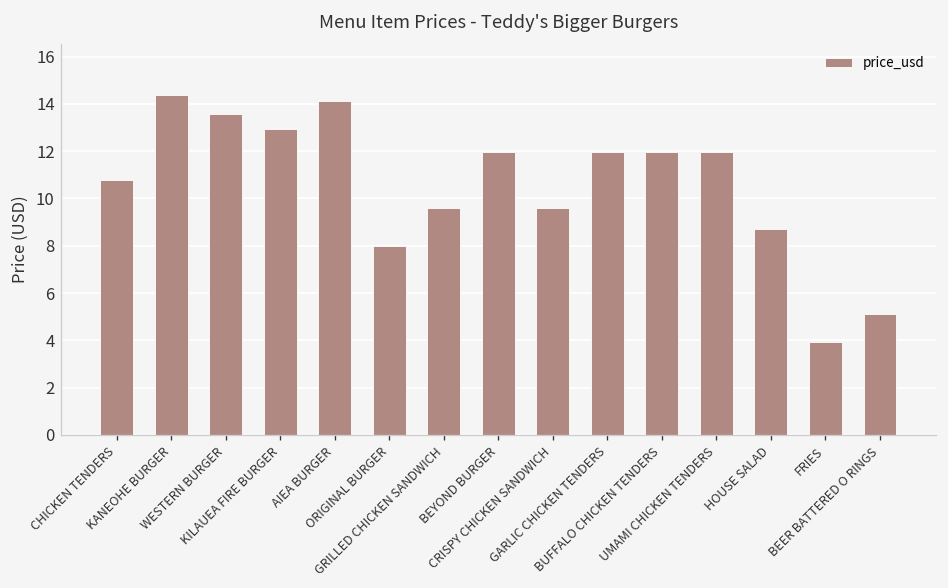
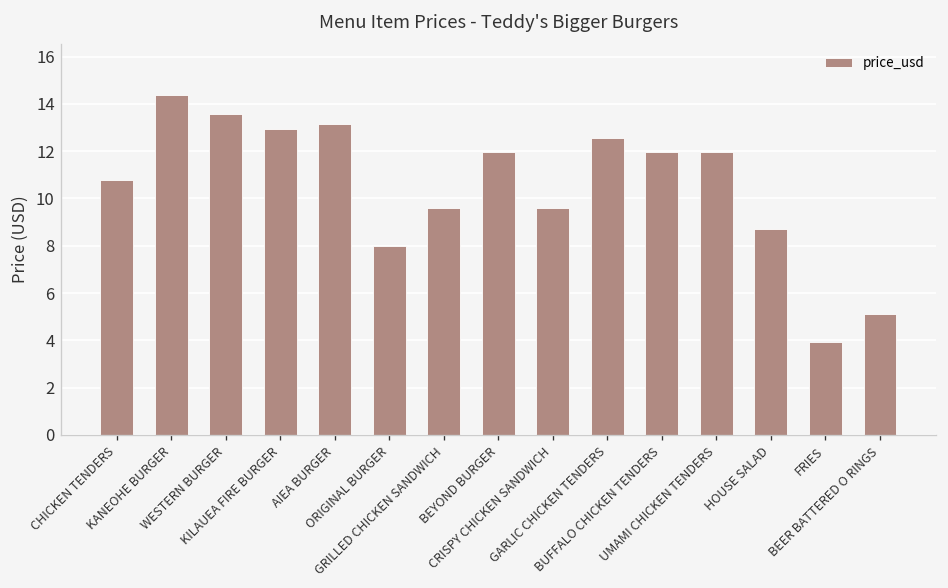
  {
    "CHICKEN TENDERS": 10.8,
    "KANEOHE BURGER": 14.4,
    "WESTERN BURGER": 13.6,
    "KILAUEA FIRE BURGER": 12.9,
-   "AIEA BURGER": 14.1,
+   "AIEA BURGER": 13.2,
    "ORIGINAL BURGER": 8.0,
    "GRILLED CHICKEN SANDWICH": 9.6,
    "BEYOND BURGER": 12.0,
    "CRISPY CHICKEN SANDWICH": 9.6,
-   "GARLIC CHICKEN TENDERS": 12.0,
+   "GARLIC CHICKEN TENDERS": 12.6,
    "BUFFALO CHICKEN TENDERS": 12.0,
    "UMAMI CHICKEN TENDERS": 12.0,
    "HOUSE SALAD": 8.7,
    "FRIES": 3.9,
    "BEER BATTERED O RINGS": 5.1
  }
